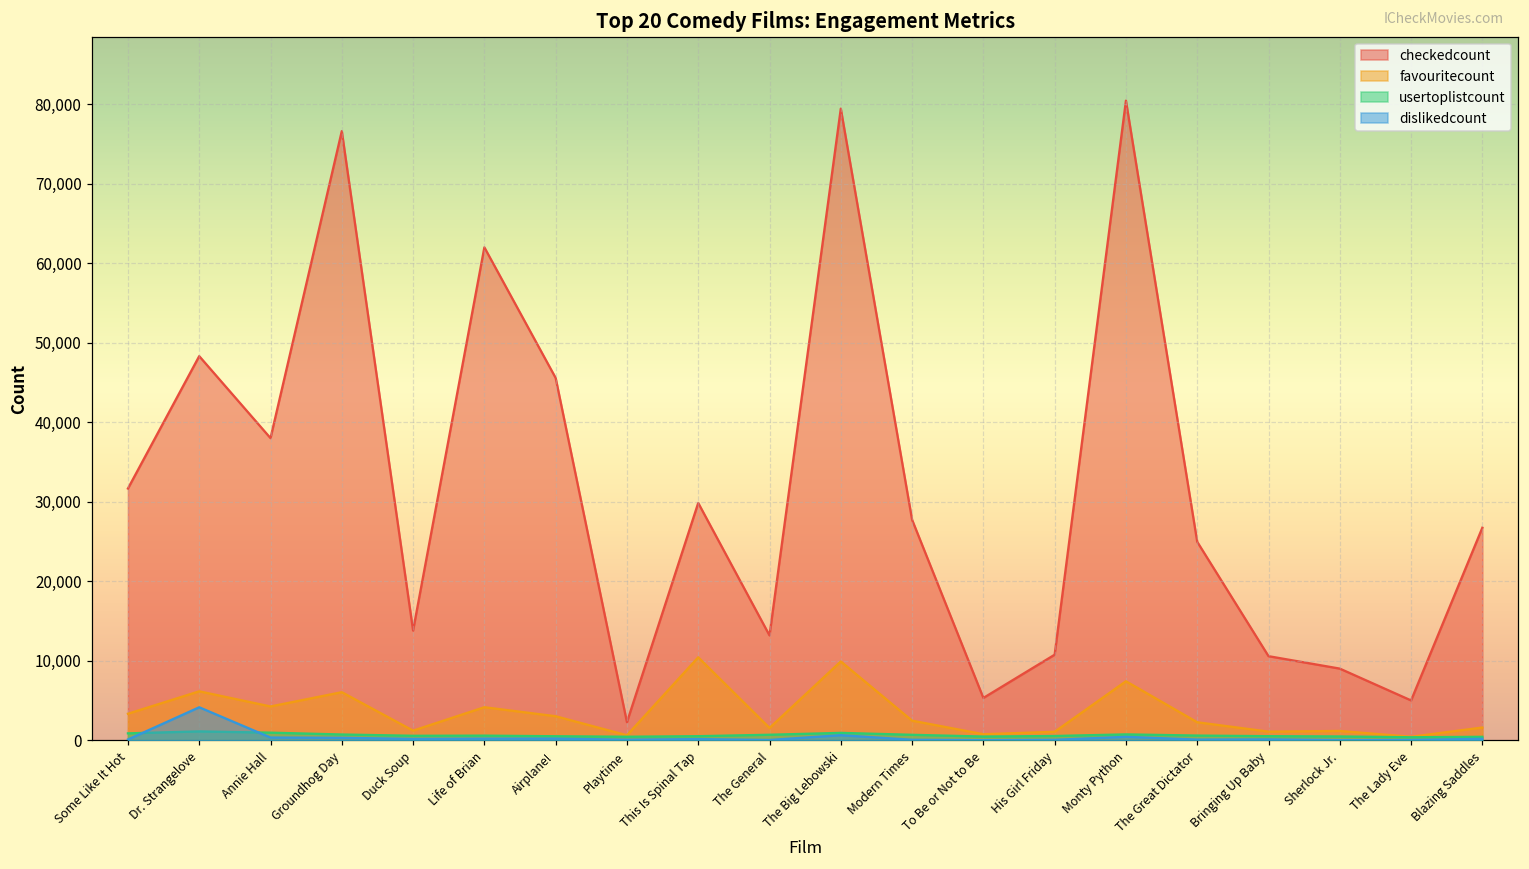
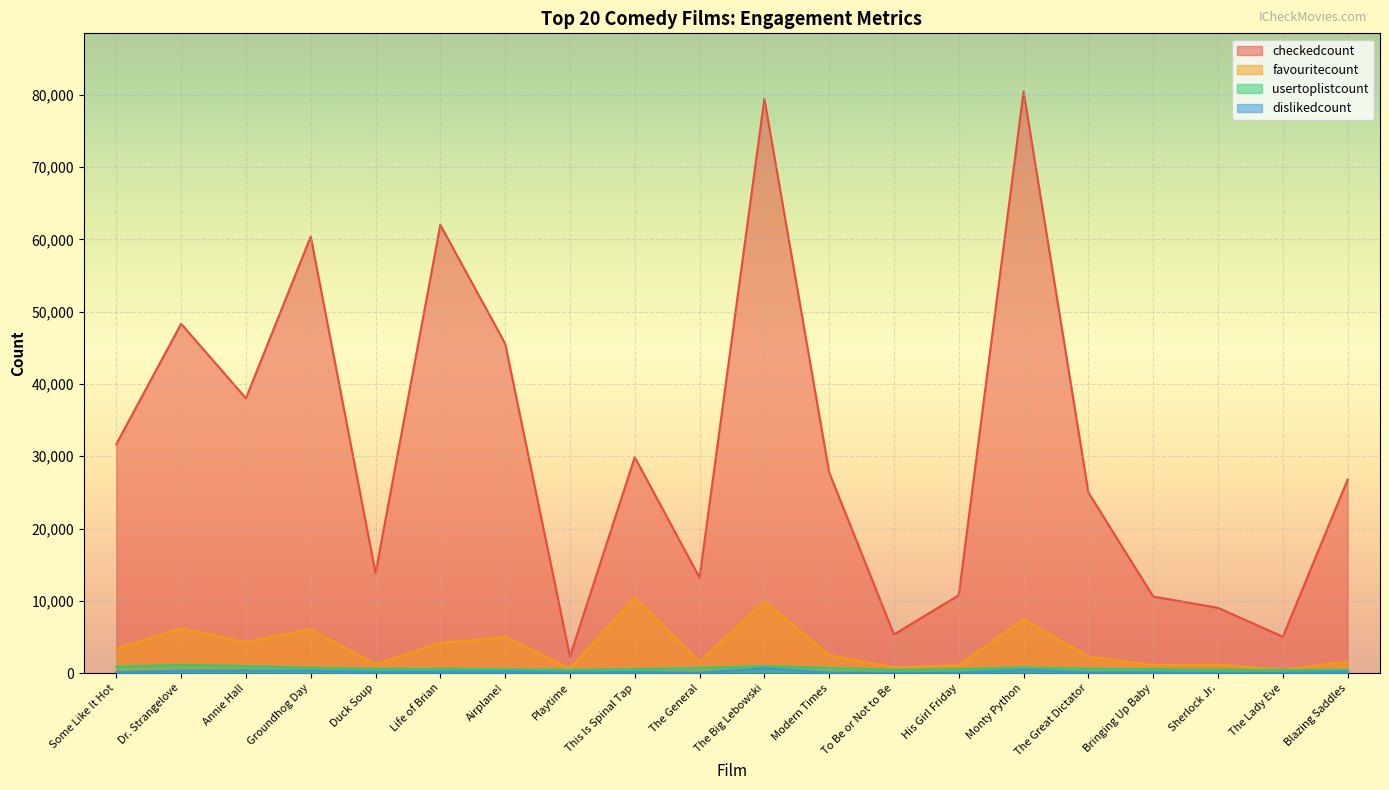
  {
    "checkedcount": {
      "Some Like It Hot": "32,000",
      "Dr. Strangelove": "48,000",
      "Annie Hall": "38,000",
-     "Groundhog Day": "77,000",
+     "Groundhog Day": "60,000",
      "Duck Soup": "14,000",
      "Life of Brian": "62,000",
      "Airplane!": "46,000",
      "Playtime": "2,000",
      "This Is Spinal Tap": "30,000",
      "The General": "13,000",
      "The Big Lebowski": "79,000",
      "Modern Times": "28,000",
      "To Be or Not to Be": "5,000",
      "His Girl Friday": "11,000",
      "Monty Python": "80,000",
      "The Great Dictator": "25,000",
      "Bringing Up Baby": "11,000",
      "Sherlock Jr.": "9,000",
      "The Lady Eve": "5,000",
      "Blazing Saddles": "27,000"
    },
    "favouritecount": {
      "Some Like It Hot": "3,000",
      "Dr. Strangelove": "6,000",
      "Annie Hall": "4,000",
      "Groundhog Day": "6,000",
      "Duck Soup": "1,000",
      "Life of Brian": "4,000",
-     "Airplane!": "3,000",
+     "Airplane!": "5,000",
      "This Is Spinal Tap": "10,000",
      "The General": "2,000",
      "The Big Lebowski": "10,000",
      "Modern Times": "2,000",
      "His Girl Friday": "1,000",
      "Monty Python": "7,000",
      "The Great Dictator": "2,000",
      "Bringing Up Baby": "1,000",
      "Sherlock Jr.": "1,000",
      "Blazing Saddles": "2,000"
    },
    "usertoplistcount": {
      "Some Like It Hot": "1,000",
      "Dr. Strangelove": "1,000",
      "Annie Hall": "1,000",
      "Groundhog Day": "1,000",
      "Duck Soup": "1,000",
      "Life of Brian": "1,000",
      "This Is Spinal Tap": "1,000",
      "The General": "1,000",
      "Modern Times": "1,000",
      "His Girl Friday": "1,000",
      "The Great Dictator": "1,000",
      "Bringing Up Baby": "1,000",
      "Sherlock Jr.": "0"
    },
    "dislikedcount": {
      "Some Like It Hot": "0",
-     "Dr. Strangelove": "4,000",
+     "Dr. Strangelove": "0",
      "Annie Hall": "0",
      "Groundhog Day": "0",
      "Duck Soup": "0",
      "Life of Brian": "0",
      "Playtime": "0",
      "This Is Spinal Tap": "0",
      "The General": "0",
      "Modern Times": "0",
      "To Be or Not to Be": "0",
      "His Girl Friday": "0",
      "The Great Dictator": "0",
      "Bringing Up Baby": "0",
      "Sherlock Jr.": "0"
    }
  }
